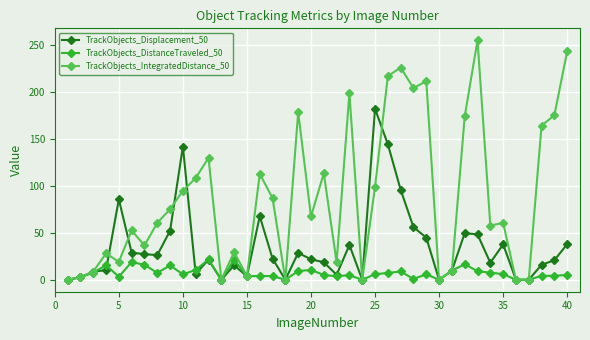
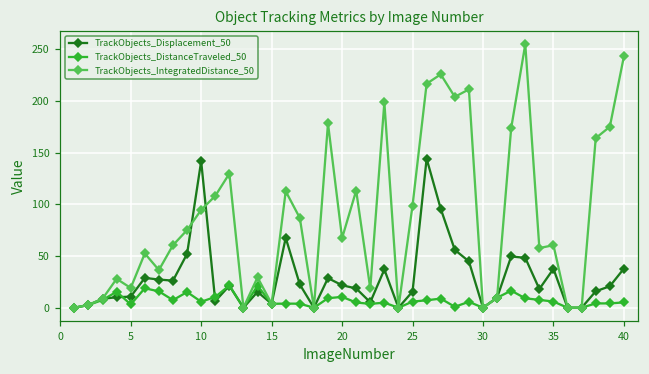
  {
    "TrackObjects_Displacement_50": {
-     "5": 90,
+     "5": 10,
      "10": 140,
      "20": 20,
-     "25": 180,
+     "25": 20,
      "35": 40,
      "40": 40
    }
  }
